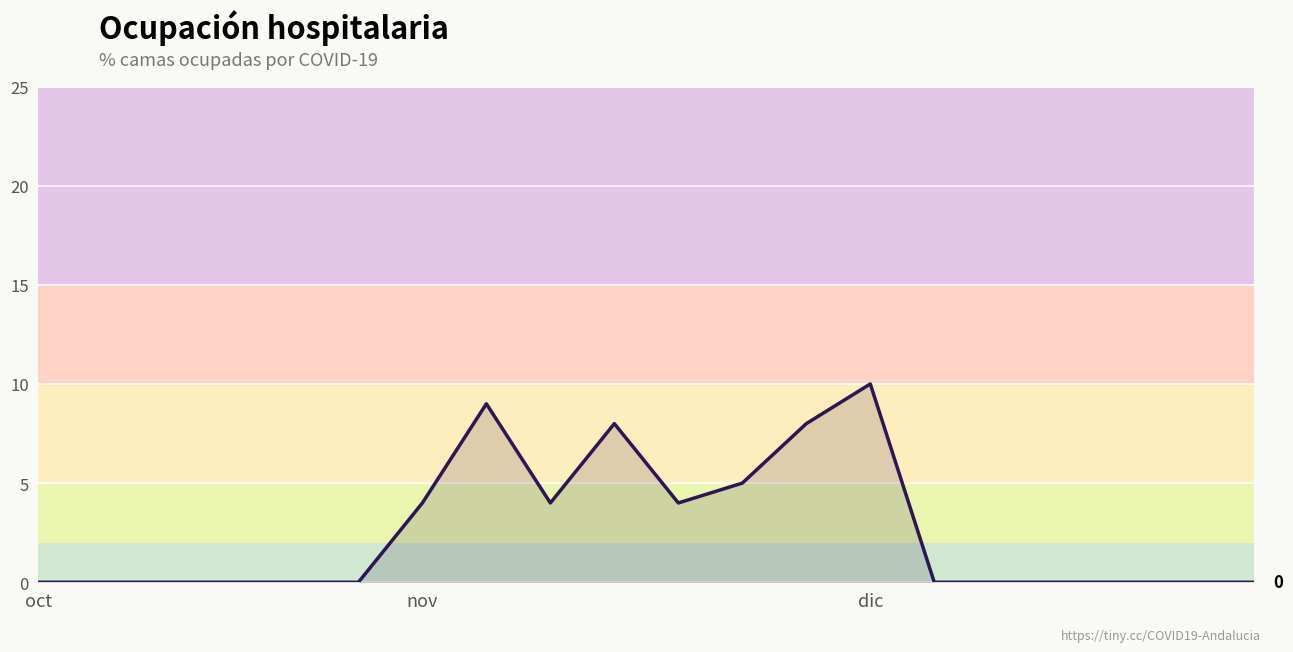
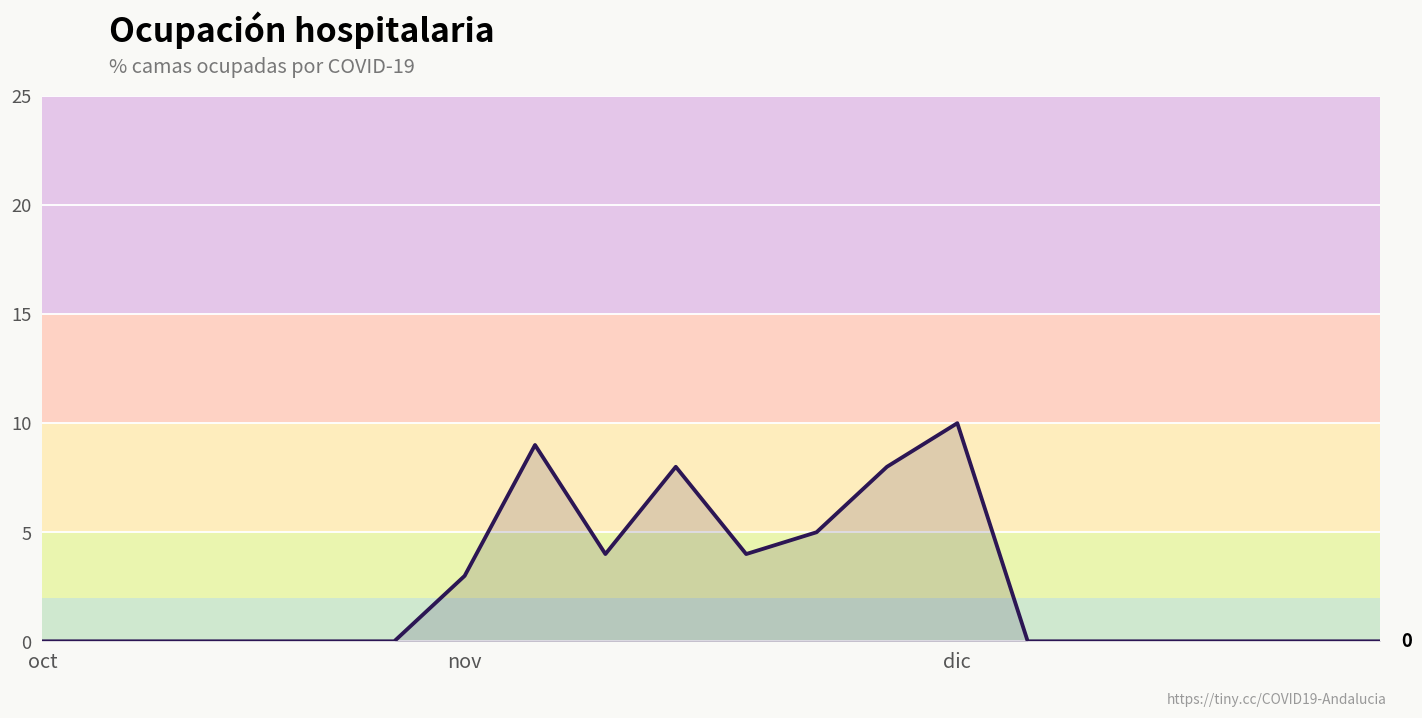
  {
    "oct": 0,
-   "nov": 4,
+   "nov": 3,
    "dic": 10
  }
